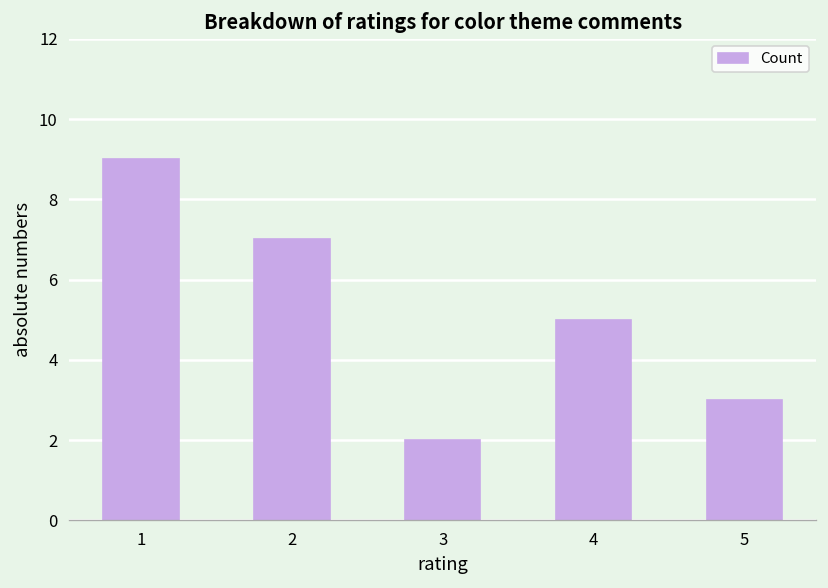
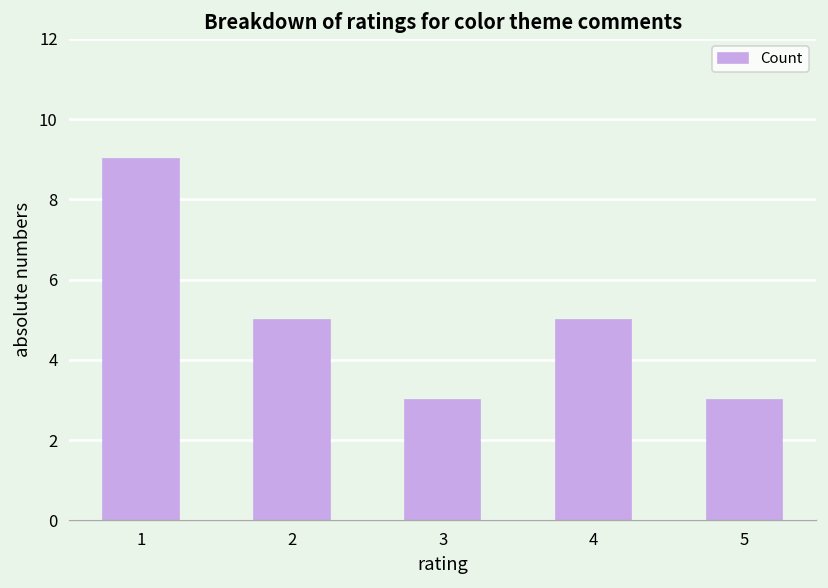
  {
    "1": 9,
-   "2": 7,
-   "3": 2,
+   "2": 5,
+   "3": 3,
    "4": 5,
    "5": 3
  }
